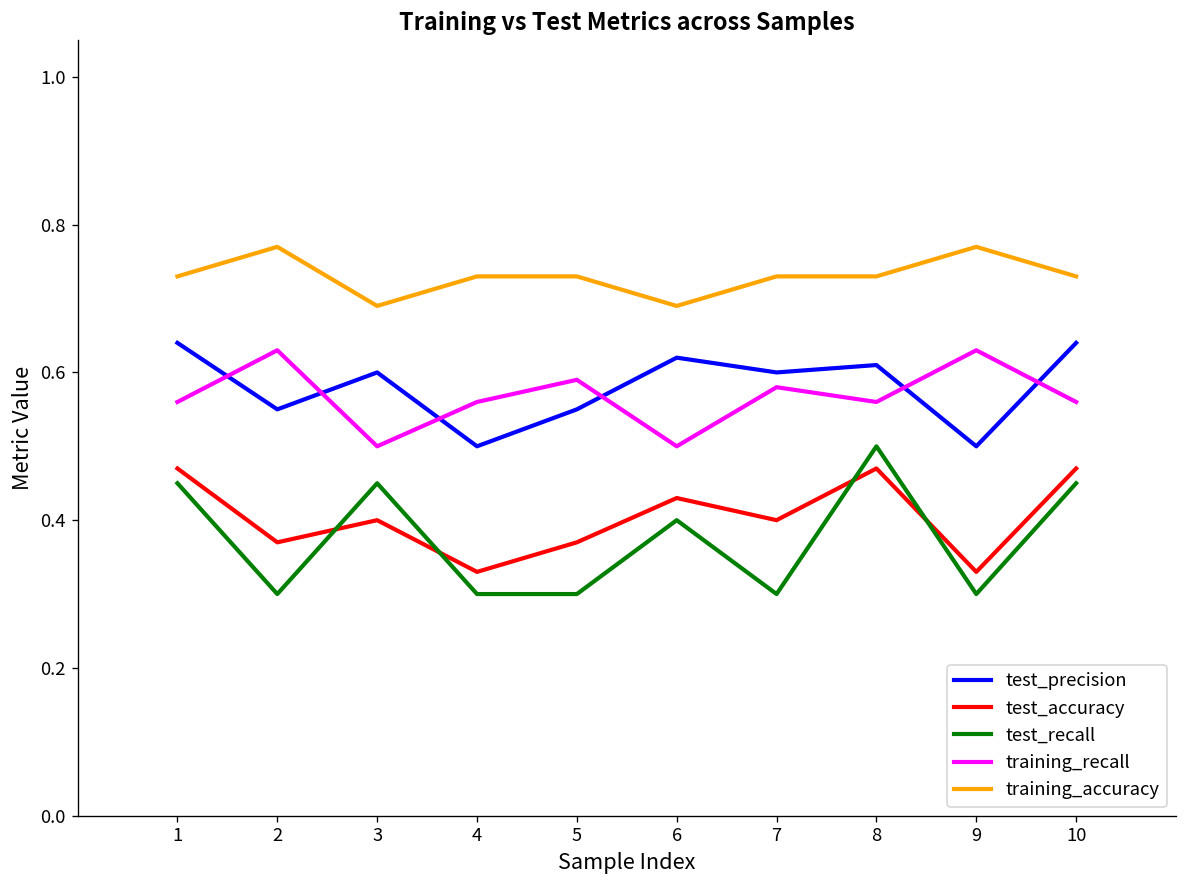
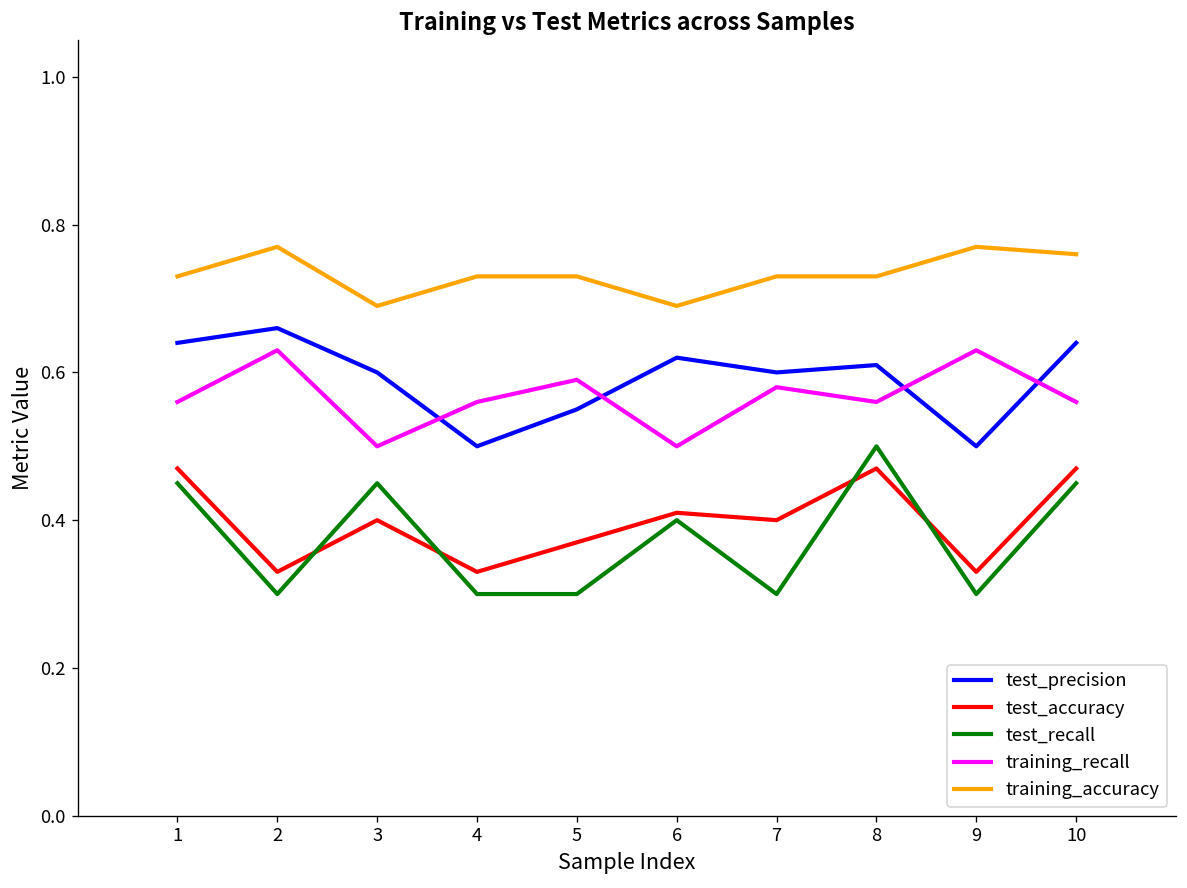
  {
    "test_precision": {
      "1": 0.64,
-     "2": 0.55,
+     "2": 0.66,
      "3": 0.60,
      "4": 0.50,
      "5": 0.55,
      "6": 0.62,
      "7": 0.60,
      "8": 0.61,
      "9": 0.50,
      "10": 0.64
    },
    "test_accuracy": {
      "1": 0.47,
-     "2": 0.37,
+     "2": 0.33,
      "3": 0.40,
      "4": 0.33,
      "5": 0.37,
-     "6": 0.43,
+     "6": 0.41,
      "7": 0.40,
      "8": 0.47,
      "9": 0.33,
      "10": 0.47
    },
    "test_recall": {
      "1": 0.45,
      "2": 0.30,
      "3": 0.45,
      "4": 0.30,
      "5": 0.30,
      "6": 0.40,
      "7": 0.30,
      "8": 0.50,
      "9": 0.30,
      "10": 0.45
    },
    "training_recall": {
      "1": 0.56,
      "2": 0.63,
      "3": 0.50,
      "4": 0.56,
      "5": 0.59,
      "6": 0.50,
      "7": 0.58,
      "8": 0.56,
      "9": 0.63,
      "10": 0.56
    },
    "training_accuracy": {
      "1": 0.73,
      "2": 0.77,
      "3": 0.69,
      "4": 0.73,
      "5": 0.73,
      "6": 0.69,
      "7": 0.73,
      "8": 0.73,
      "9": 0.77,
-     "10": 0.73
+     "10": 0.76
    }
  }
